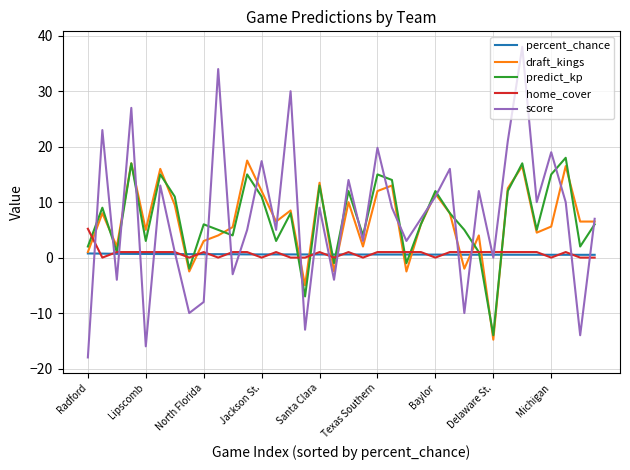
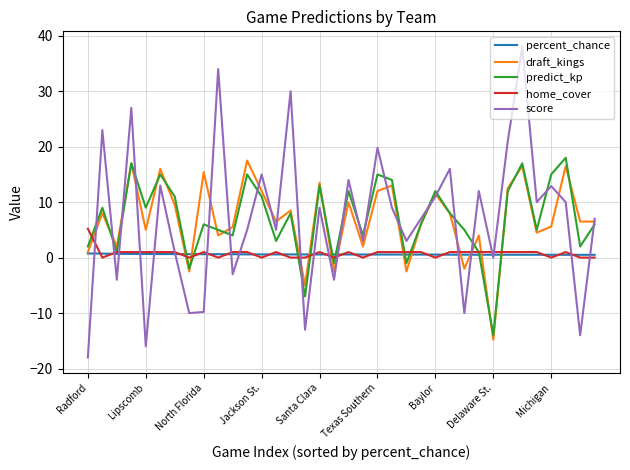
  {
    "percent_chance": {
      "Jackson St.": 1,
      "Baylor": 1,
      "Delaware St.": 1,
      "Michigan": 1
    },
    "draft_kings": {
      "Lipscomb": 5,
-     "North Florida": 3,
+     "North Florida": 15,
      "Jackson St.": 12,
      "Santa Clara": 14,
      "Texas Southern": 12,
      "Baylor": 12,
      "Delaware St.": -15,
      "Michigan": 6
    },
    "predict_kp": {
      "Radford": 2,
-     "Lipscomb": 3,
+     "Lipscomb": 9,
      "North Florida": 6,
      "Jackson St.": 11,
      "Santa Clara": 13,
      "Texas Southern": 15,
      "Baylor": 12,
      "Delaware St.": -14,
      "Michigan": 15
    },
    "home_cover": {
      "Radford": 5,
      "Jackson St.": 0,
      "Baylor": 0,
      "Delaware St.": 1,
      "Michigan": 0
    },
    "score": {
      "Radford": -18,
      "Lipscomb": -16,
-     "North Florida": -8,
-     "Jackson St.": 17,
+     "North Florida": -10,
+     "Jackson St.": 15,
      "Santa Clara": 9,
      "Texas Southern": 20,
      "Baylor": 11,
      "Delaware St.": 0,
-     "Michigan": 19
+     "Michigan": 13
    }
  }
